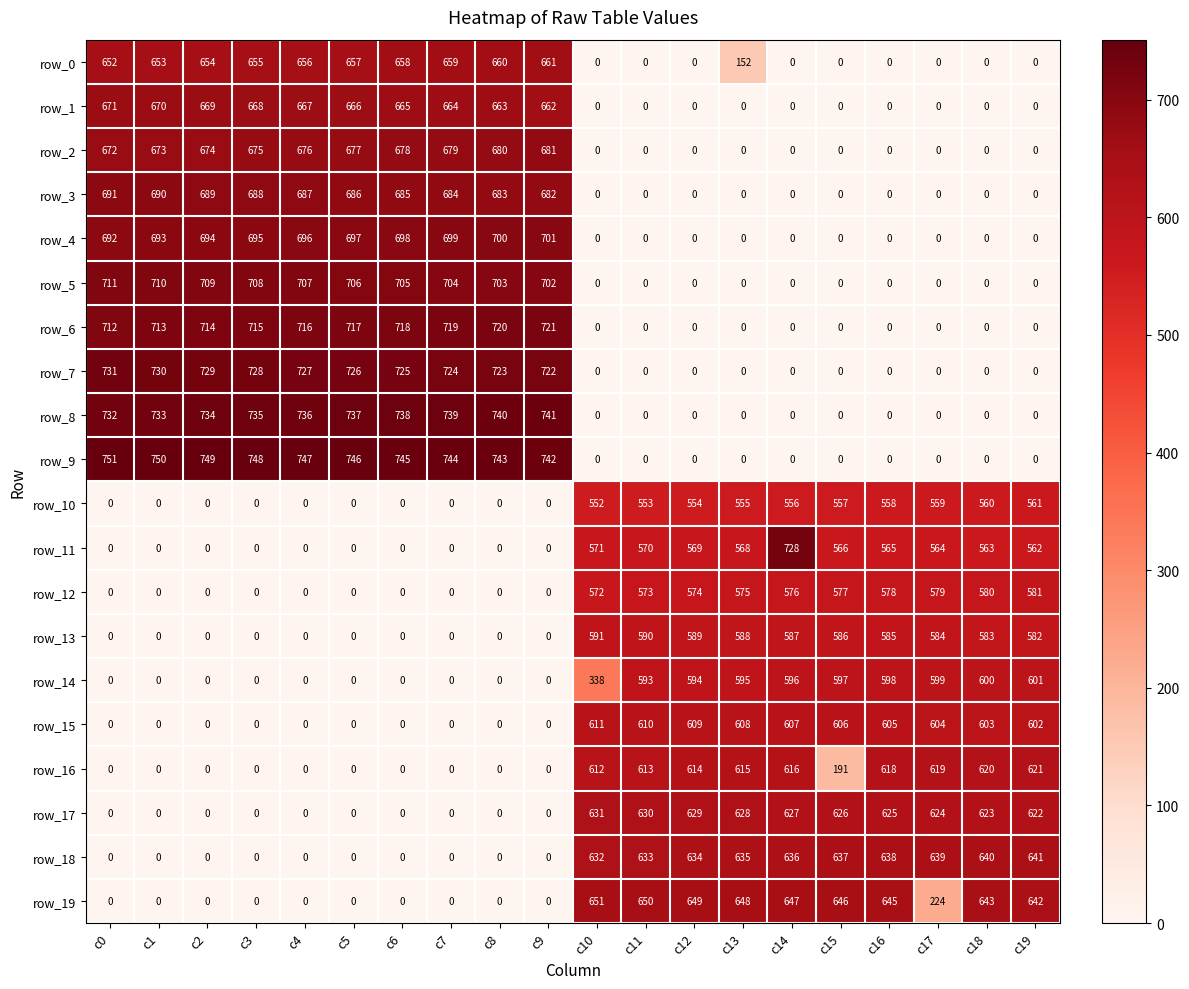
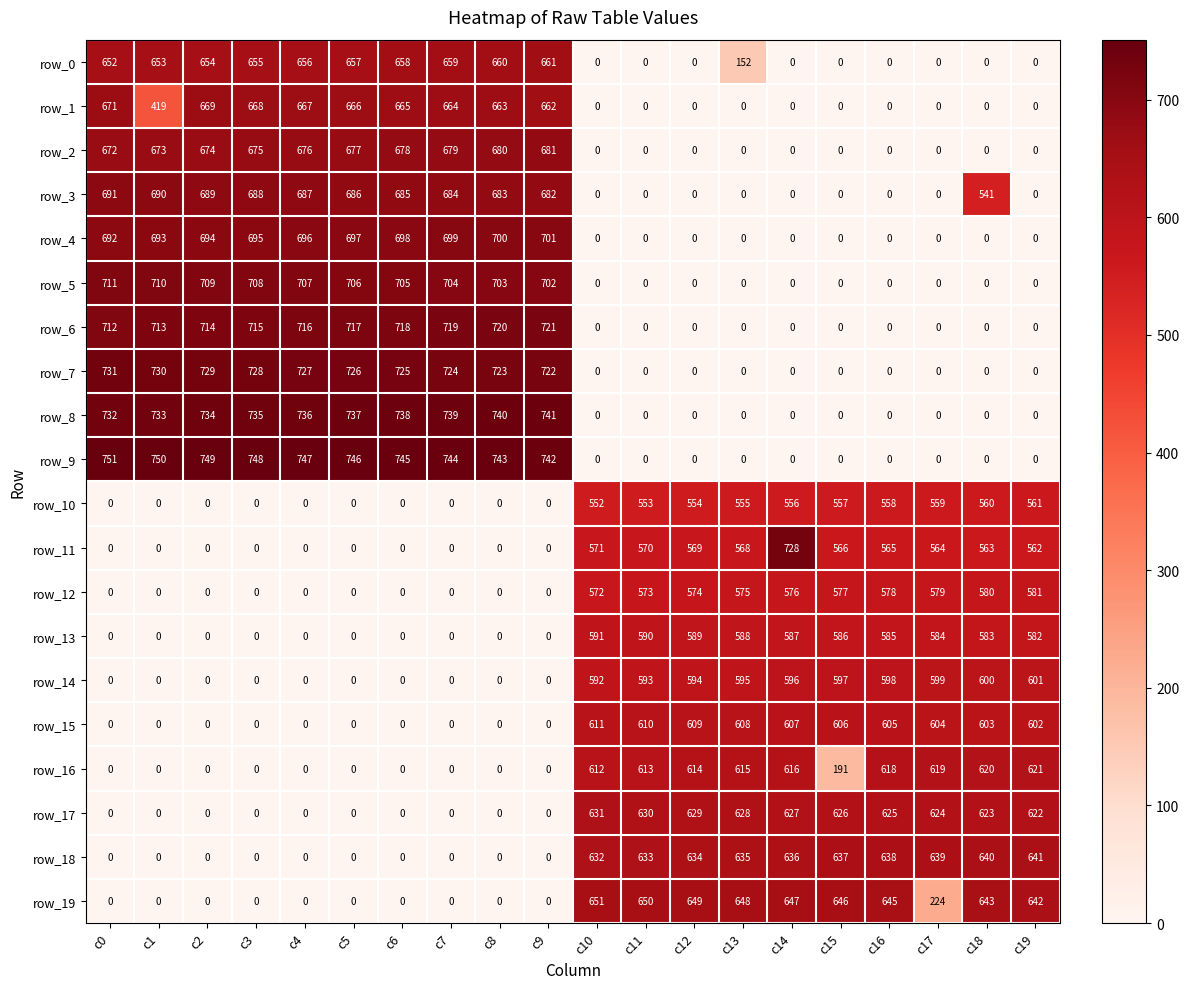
  {
    "row_1": {
      "c0": 671,
-     "c1": 670,
+     "c1": 419,
      "c2": 669,
      "c3": 668,
      "c4": 667,
      "c5": 666,
      "c6": 665,
      "c7": 664,
      "c8": 663,
      "c9": 662,
      "c10": 0,
      "c11": 0,
      "c12": 0,
      "c13": 0,
      "c14": 0,
      "c15": 0,
      "c16": 0,
      "c17": 0,
      "c18": 0,
      "c19": 0
    },
    "row_3": {
      "c0": 691,
      "c1": 690,
      "c2": 689,
      "c3": 688,
      "c4": 687,
      "c5": 686,
      "c6": 685,
      "c7": 684,
      "c8": 683,
      "c9": 682,
      "c10": 0,
      "c11": 0,
      "c12": 0,
      "c13": 0,
      "c14": 0,
      "c15": 0,
      "c16": 0,
      "c17": 0,
-     "c18": 0,
+     "c18": 541,
      "c19": 0
    },
    "row_14": {
      "c0": 0,
      "c1": 0,
      "c2": 0,
      "c3": 0,
      "c4": 0,
      "c5": 0,
      "c6": 0,
      "c7": 0,
      "c8": 0,
      "c9": 0,
-     "c10": 338,
+     "c10": 592,
      "c11": 593,
      "c12": 594,
      "c13": 595,
      "c14": 596,
      "c15": 597,
      "c16": 598,
      "c17": 599,
      "c18": 600,
      "c19": 601
    }
  }
